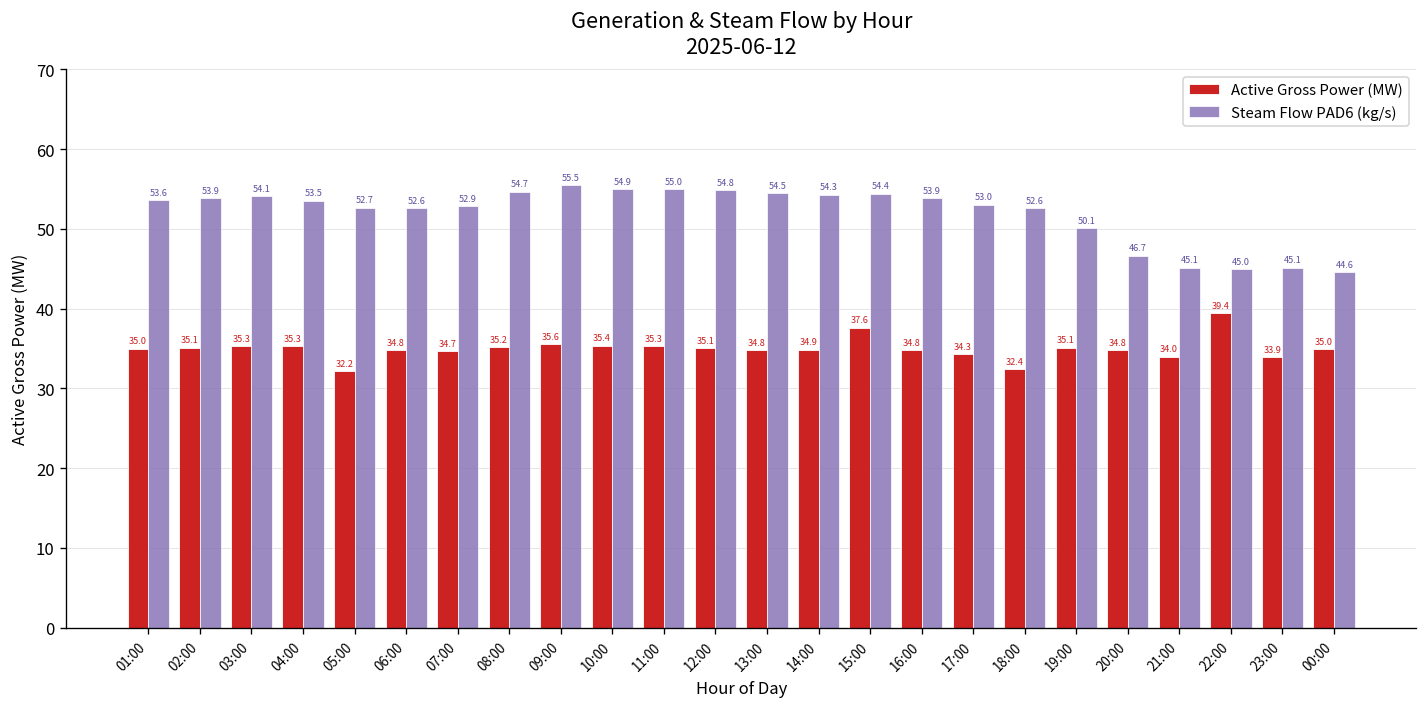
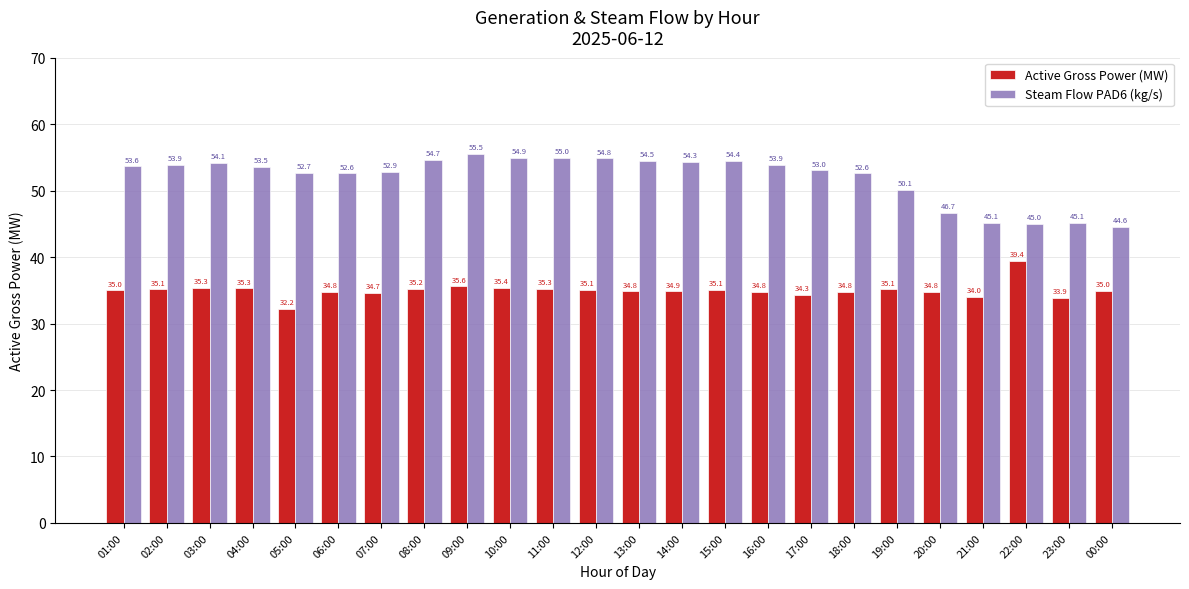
  {
    "Active Gross Power (MW)": {
      "01:00": 35.0,
      "02:00": 35.1,
      "03:00": 35.3,
      "04:00": 35.3,
      "05:00": 32.2,
      "06:00": 34.8,
      "07:00": 34.7,
      "08:00": 35.2,
      "09:00": 35.6,
      "10:00": 35.4,
      "11:00": 35.3,
      "12:00": 35.1,
      "13:00": 34.8,
      "14:00": 34.9,
-     "15:00": 37.6,
+     "15:00": 35.1,
      "16:00": 34.8,
      "17:00": 34.3,
-     "18:00": 32.4,
+     "18:00": 34.8,
      "19:00": 35.1,
      "20:00": 34.8,
      "21:00": 34.0,
      "22:00": 39.4,
      "23:00": 33.9,
      "00:00": 35.0
    },
    "Steam Flow PAD6 (kg/s)": {
      "01:00": 53.6,
      "02:00": 53.9,
      "03:00": 54.1,
      "04:00": 53.5,
      "05:00": 52.7,
      "06:00": 52.6,
      "07:00": 52.9,
      "08:00": 54.7,
      "09:00": 55.5,
      "10:00": 54.9,
      "11:00": 55.0,
      "12:00": 54.8,
      "13:00": 54.5,
      "14:00": 54.3,
      "15:00": 54.4,
      "16:00": 53.9,
      "17:00": 53.0,
      "18:00": 52.6,
      "19:00": 50.1,
      "20:00": 46.7,
      "21:00": 45.1,
      "22:00": 45.0,
      "23:00": 45.1,
      "00:00": 44.6
    }
  }
